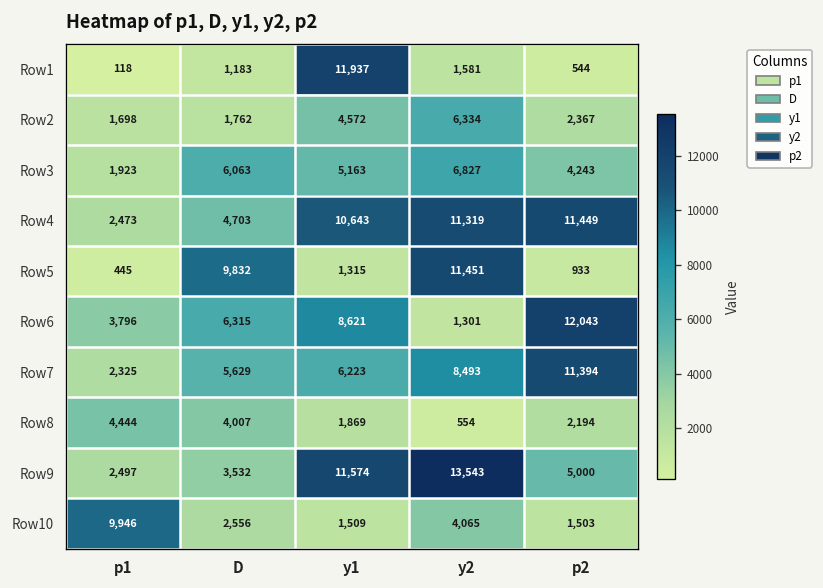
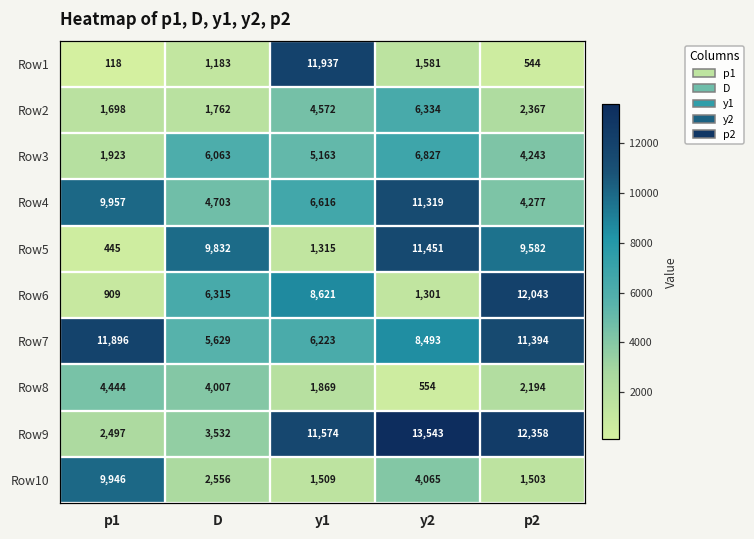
  {
    "Row1": {
      "p1": "118",
      "D": "1,183",
      "y1": "11,937",
      "y2": "1,581",
      "p2": "544"
    },
    "Row2": {
      "p1": "1,698",
      "D": "1,762",
      "y1": "4,572",
      "y2": "6,334",
      "p2": "2,367"
    },
    "Row3": {
      "p1": "1,923",
      "D": "6,063",
      "y1": "5,163",
      "y2": "6,827",
      "p2": "4,243"
    },
    "Row4": {
-     "p1": "2,473",
+     "p1": "9,957",
      "D": "4,703",
-     "y1": "10,643",
+     "y1": "6,616",
      "y2": "11,319",
-     "p2": "11,449"
+     "p2": "4,277"
    },
    "Row5": {
      "p1": "445",
      "D": "9,832",
      "y1": "1,315",
      "y2": "11,451",
-     "p2": "933"
+     "p2": "9,582"
    },
    "Row6": {
-     "p1": "3,796",
+     "p1": "909",
      "D": "6,315",
      "y1": "8,621",
      "y2": "1,301",
      "p2": "12,043"
    },
    "Row7": {
-     "p1": "2,325",
+     "p1": "11,896",
      "D": "5,629",
      "y1": "6,223",
      "y2": "8,493",
      "p2": "11,394"
    },
    "Row8": {
      "p1": "4,444",
      "D": "4,007",
      "y1": "1,869",
      "y2": "554",
      "p2": "2,194"
    },
    "Row9": {
      "p1": "2,497",
      "D": "3,532",
      "y1": "11,574",
      "y2": "13,543",
-     "p2": "5,000"
+     "p2": "12,358"
    },
    "Row10": {
      "p1": "9,946",
      "D": "2,556",
      "y1": "1,509",
      "y2": "4,065",
      "p2": "1,503"
    }
  }
